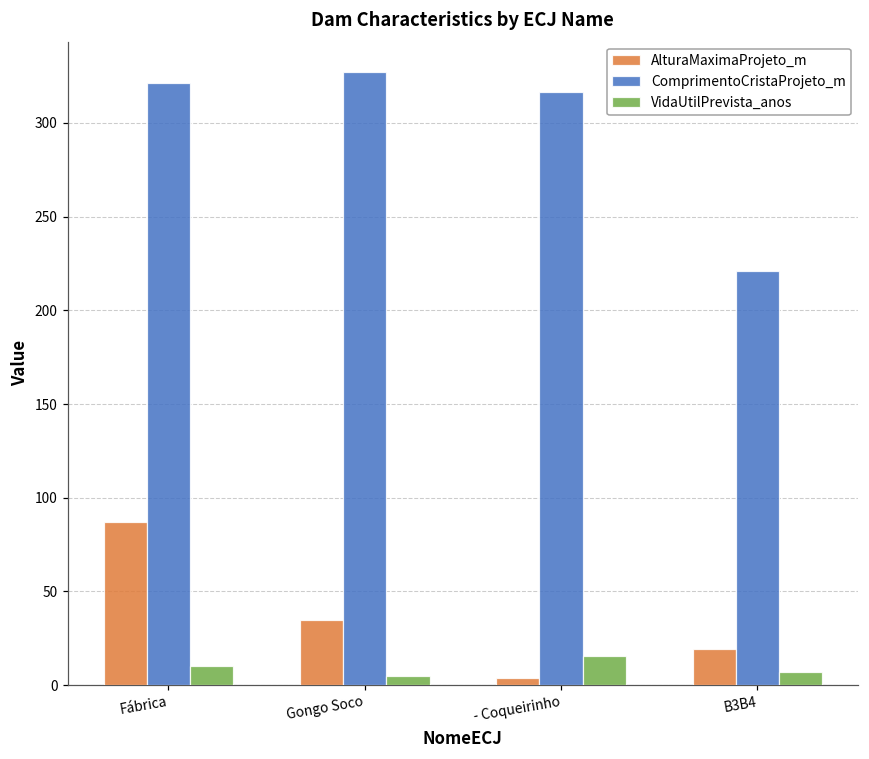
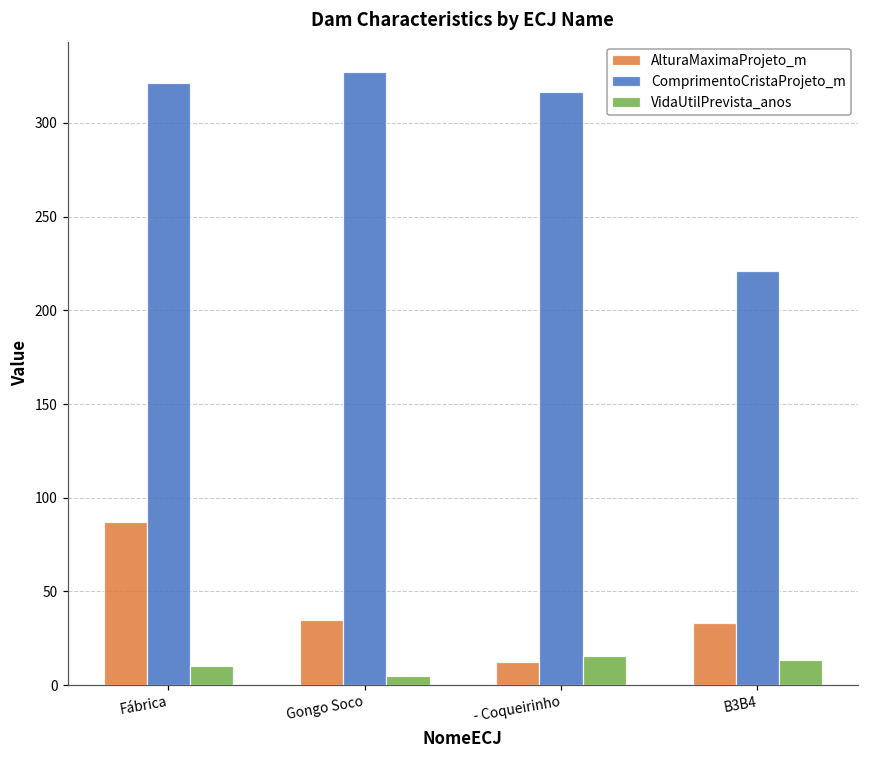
  {
    "AlturaMaximaProjeto_m": {
      "Fábrica": 87,
      "Gongo Soco": 35,
-     "- Coqueirinho": 4,
-     "B3B4": 20
+     "- Coqueirinho": 12,
+     "B3B4": 33
    },
    "ComprimentoCristaProjeto_m": {
      "Fábrica": 321,
      "Gongo Soco": 327,
      "- Coqueirinho": 316,
      "B3B4": 221
    },
    "VidaUtilPrevista_anos": {
      "Fábrica": 10,
      "Gongo Soco": 5,
      "- Coqueirinho": 15,
-     "B3B4": 7
+     "B3B4": 14
    }
  }
